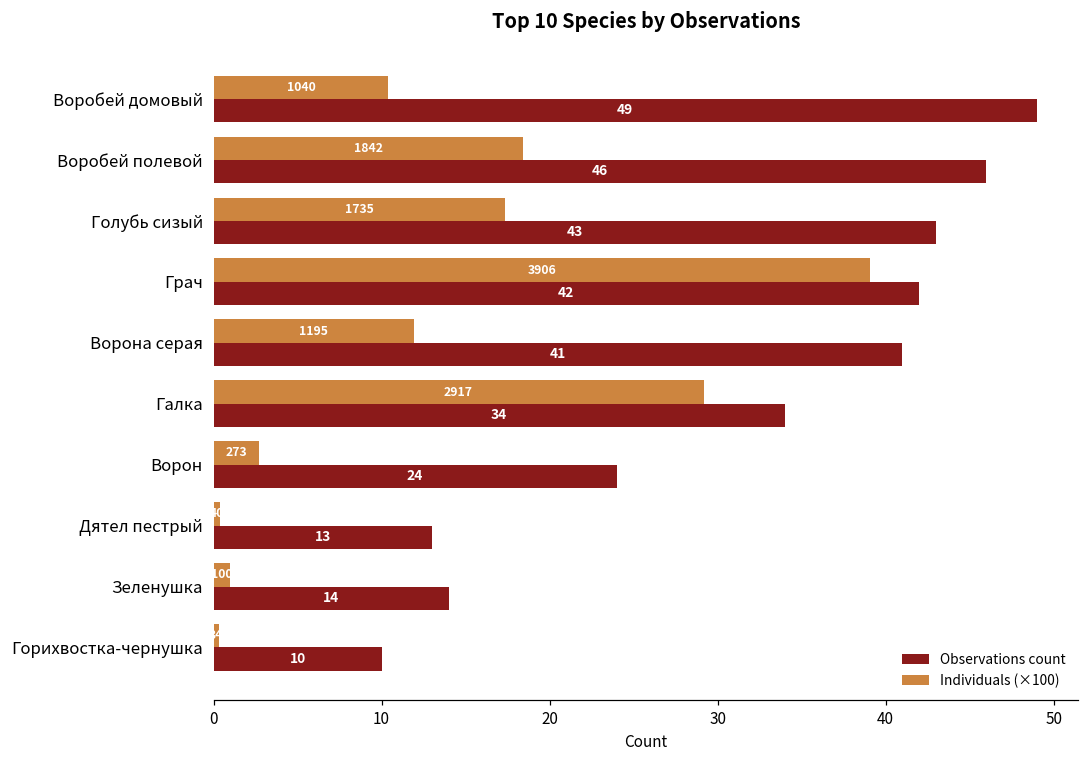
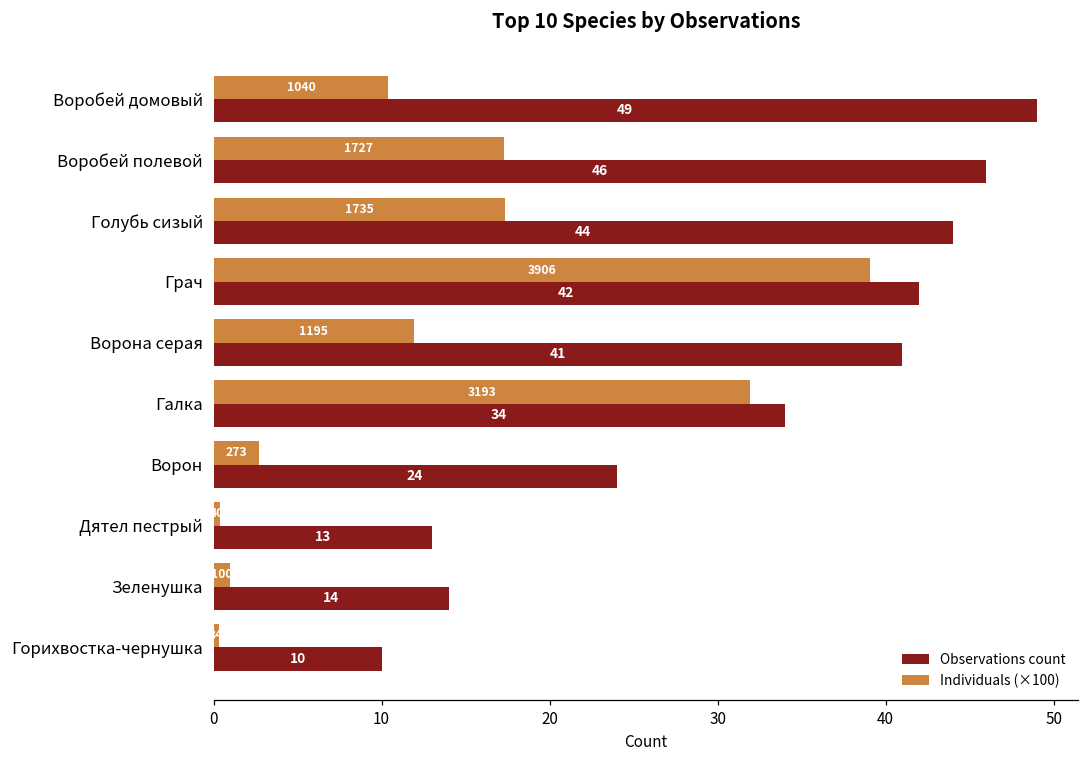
  {
    "Observations count": {
      "Воробей домовый": 49,
      "Воробей полевой": 46,
-     "Голубь сизый": 43,
+     "Голубь сизый": 44,
      "Грач": 42,
      "Ворона серая": 41,
      "Галка": 34,
      "Ворон": 24,
      "Дятел пестрый": 13,
      "Зеленушка": 14,
      "Горихвостка-чернушка": 10
    },
    "Individuals (×100)": {
-     "Воробей полевой": 1842,
-     "Галка": 2917
+     "Воробей полевой": 1727,
+     "Галка": 3193
    }
  }
